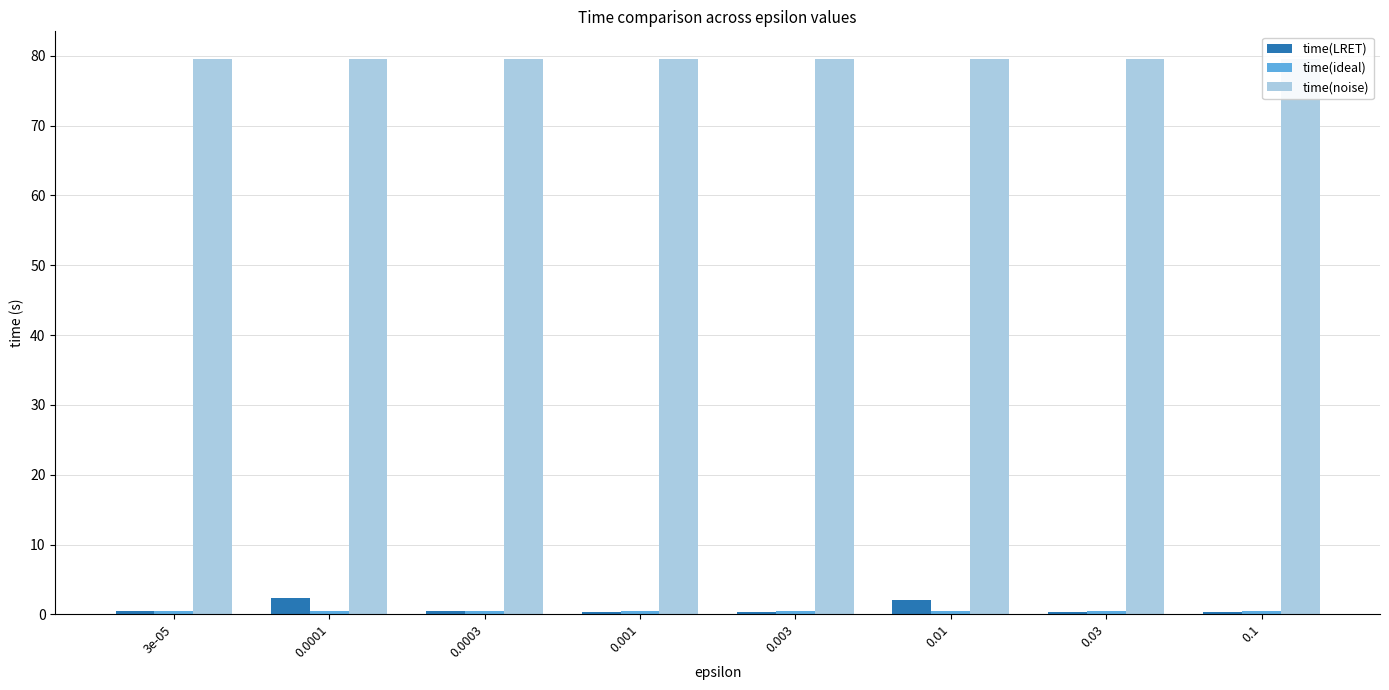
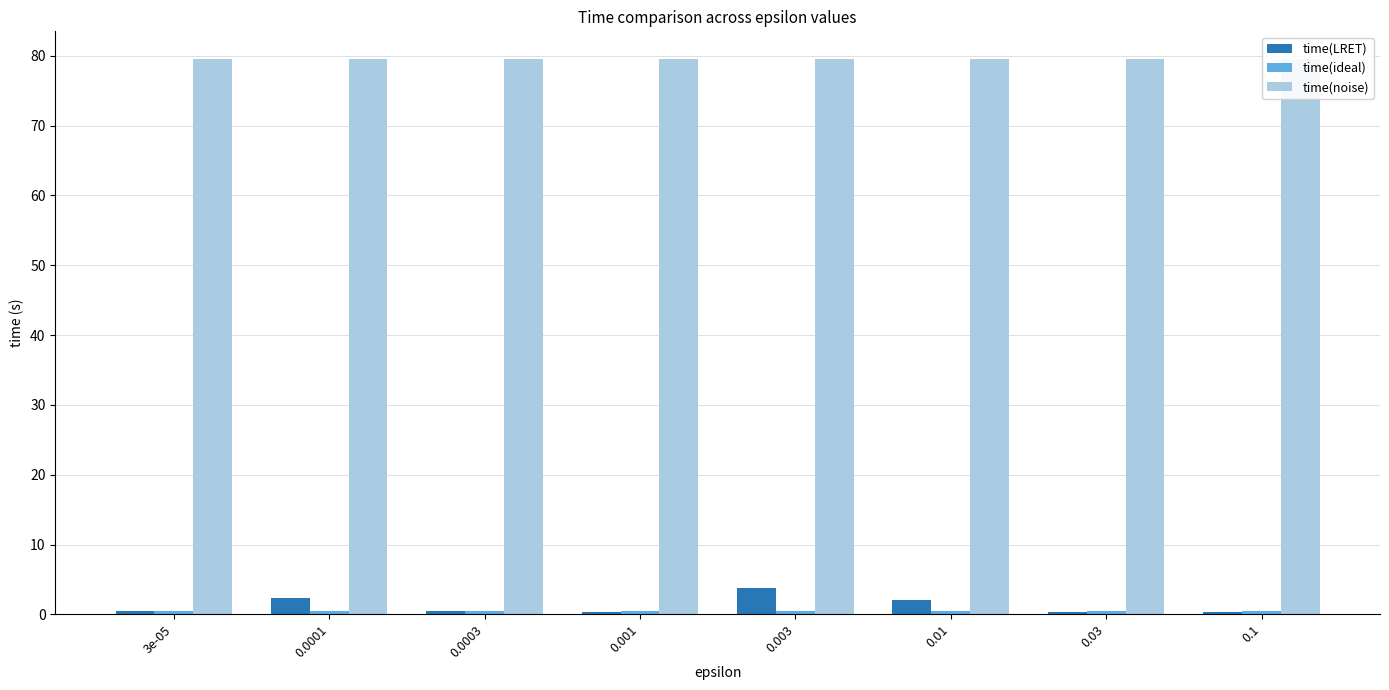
  {
    "time(LRET)": {
      "3e-05": 0,
      "0.0001": 2,
      "0.0003": 0,
      "0.001": 0,
-     "0.003": 0,
+     "0.003": 4,
      "0.01": 2
    },
    "time(ideal)": {
      "3e-05": 1,
      "0.0001": 1,
      "0.0003": 1,
      "0.001": 1,
      "0.003": 1,
      "0.01": 1,
      "0.03": 1,
      "0.1": 1
    },
    "time(noise)": {
      "3e-05": 80,
      "0.0001": 80,
      "0.0003": 80,
      "0.001": 80,
      "0.003": 80,
      "0.01": 80,
      "0.03": 80
    }
  }
